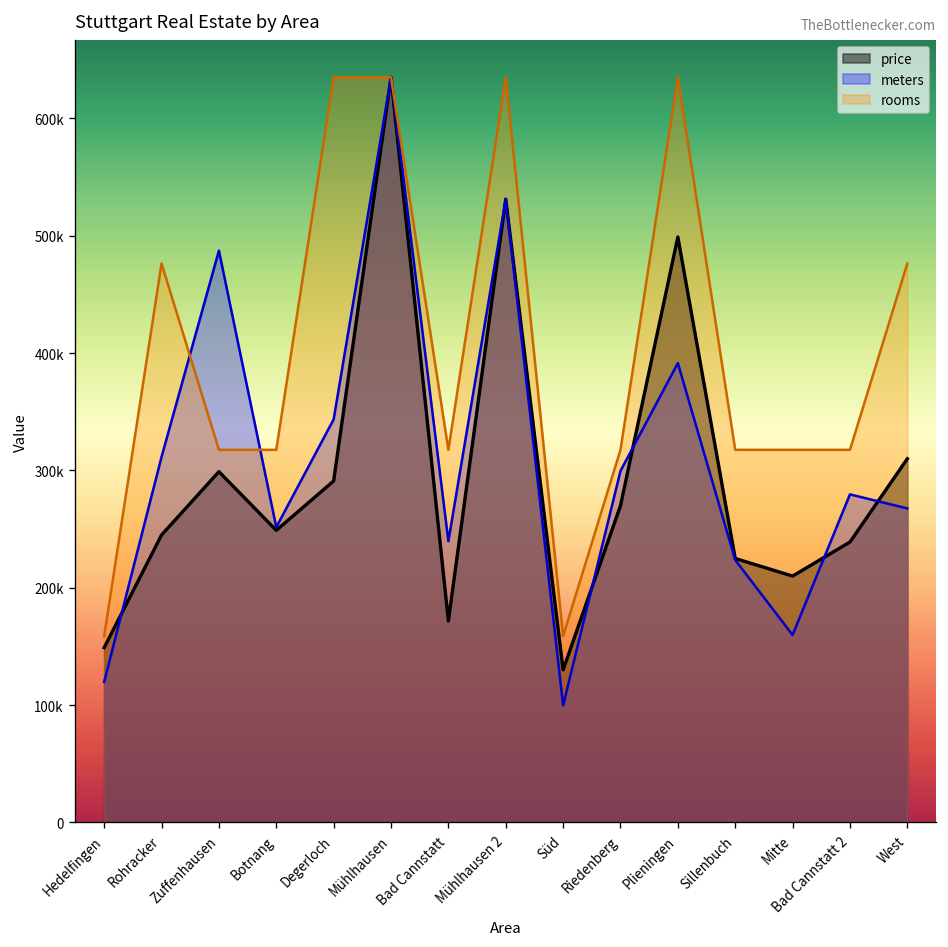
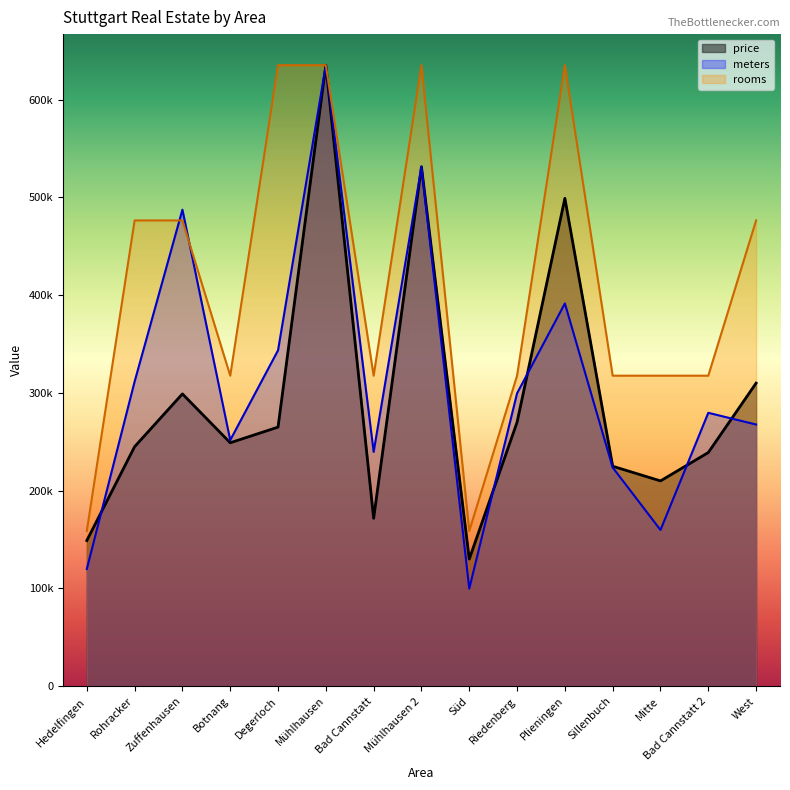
  {
    "price": {
      "Hedelfingen": 150000,
      "Rohracker": 250000,
      "Zuffenhausen": 300000,
      "Botnang": 250000,
-     "Degerloch": 290000,
+     "Degerloch": 270000,
      "Bad Cannstatt": 170000,
      "Süd": 130000,
      "Riedenberg": 270000,
      "Plieningen": 500000,
      "Mitte": 210000,
      "Bad Cannstatt 2": 240000,
      "West": 310000
    },
    "meters": {
      "Hedelfingen": 120000,
      "Rohracker": 310000,
      "Zuffenhausen": 490000,
      "Botnang": 250000,
      "Degerloch": 340000,
      "Bad Cannstatt": 240000,
      "Süd": 100000,
      "Riedenberg": 300000,
      "Plieningen": 390000,
      "Mitte": 160000,
      "Bad Cannstatt 2": 280000,
      "West": 270000
    },
    "rooms": {
      "Hedelfingen": 160000,
      "Rohracker": 480000,
-     "Zuffenhausen": 320000,
+     "Zuffenhausen": 480000,
      "Botnang": 320000,
      "Degerloch": 640000,
      "Bad Cannstatt": 320000,
      "Mühlhausen 2": 640000,
      "Süd": 160000,
      "Riedenberg": 320000,
      "Plieningen": 640000,
      "Sillenbuch": 320000,
      "Mitte": 320000,
      "Bad Cannstatt 2": 320000,
      "West": 480000
    }
  }
